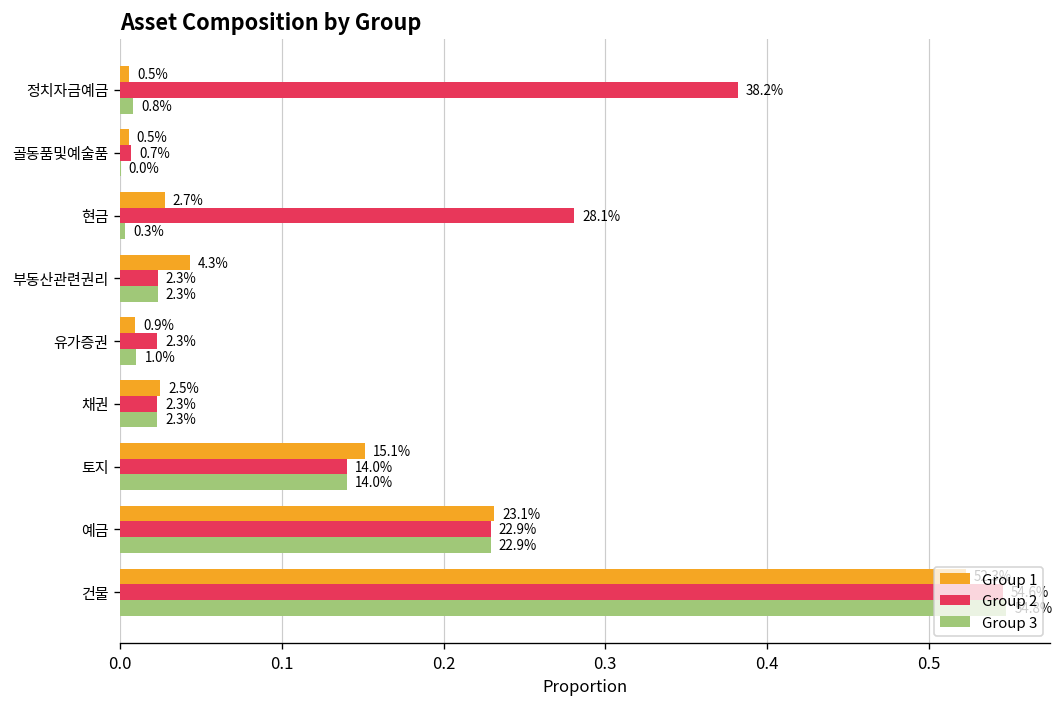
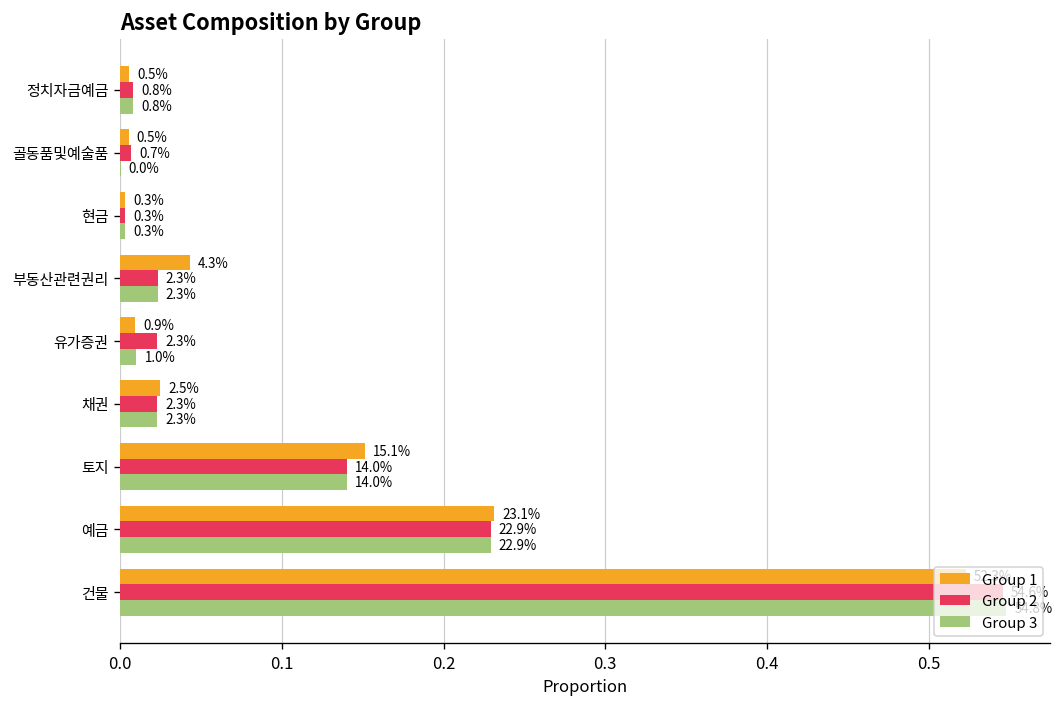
  {
    "Group 1": {
      "정치자금예금": "0.5%",
      "골동품및예술품": "0.5%",
-     "현금": "2.7%",
+     "현금": "0.3%",
      "부동산관련권리": "4.3%",
      "유가증권": "0.9%",
      "채권": "2.5%",
      "토지": "15.1%",
      "예금": "23.1%"
    },
    "Group 2": {
-     "정치자금예금": "38.2%",
+     "정치자금예금": "0.8%",
      "골동품및예술품": "0.7%",
-     "현금": "28.1%",
+     "현금": "0.3%",
      "부동산관련권리": "2.3%",
      "유가증권": "2.3%",
      "채권": "2.3%",
      "토지": "14.0%",
      "예금": "22.9%"
    },
    "Group 3": {
      "정치자금예금": "0.8%",
      "골동품및예술품": "0.0%",
      "현금": "0.3%",
      "부동산관련권리": "2.3%",
      "유가증권": "1.0%",
      "채권": "2.3%",
      "토지": "14.0%",
      "예금": "22.9%"
    }
  }
